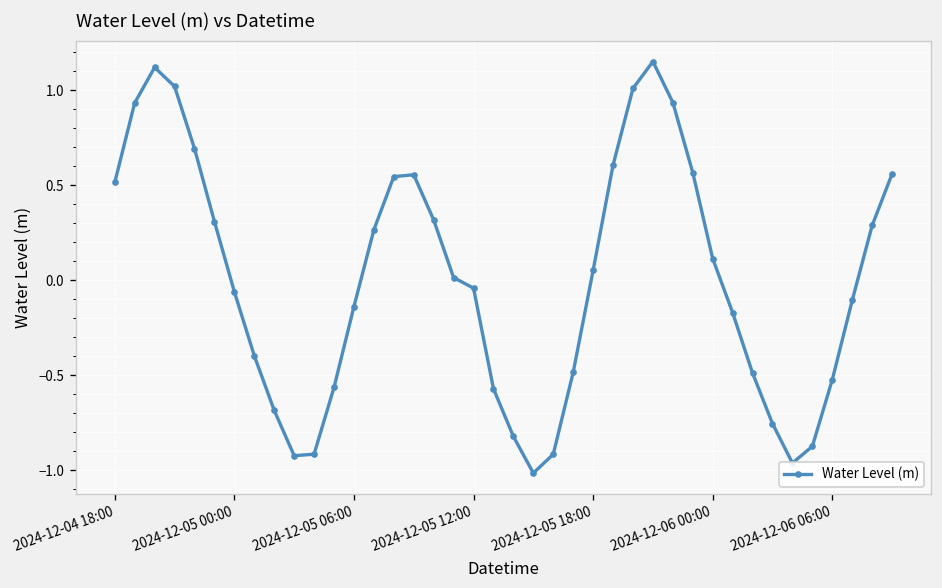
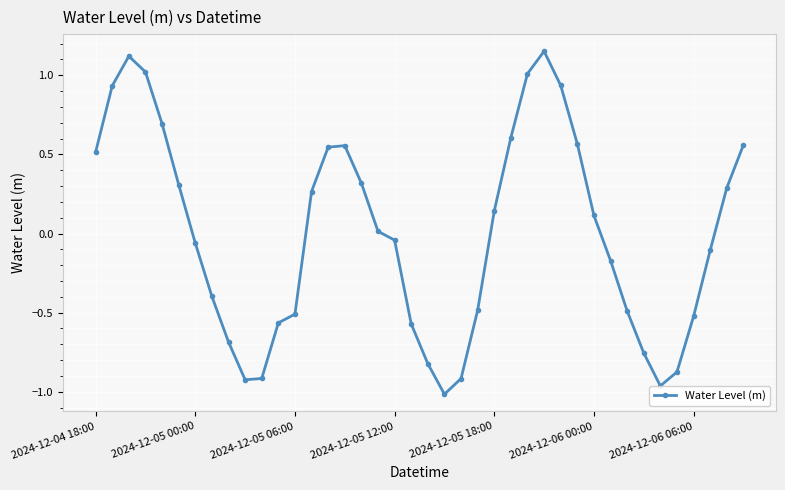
  {
    "2024-12-04 18:00": 0.52,
    "2024-12-05 00:00": -0.06,
-   "2024-12-05 06:00": -0.14,
+   "2024-12-05 06:00": -0.51,
    "2024-12-05 12:00": -0.04,
-   "2024-12-05 18:00": 0.05,
+   "2024-12-05 18:00": 0.14,
    "2024-12-06 00:00": 0.11,
    "2024-12-06 06:00": -0.52
  }
